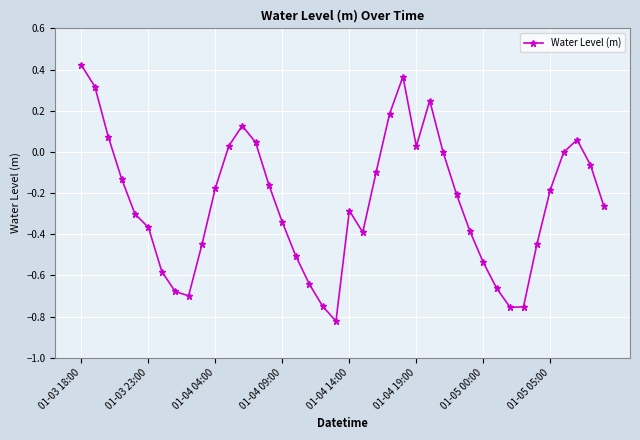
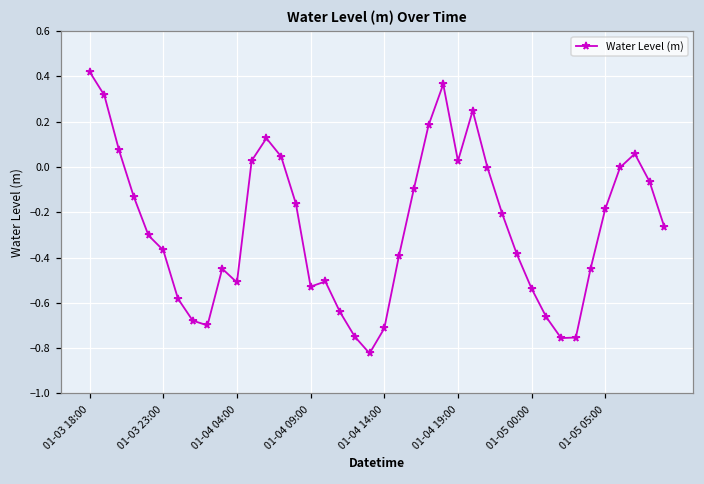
  {
    "01-03 18:00": 0.42,
    "01-03 23:00": -0.37,
-   "01-04 04:00": -0.18,
-   "01-04 09:00": -0.34,
-   "01-04 14:00": -0.29,
+   "01-04 04:00": -0.51,
+   "01-04 09:00": -0.53,
+   "01-04 14:00": -0.71,
    "01-04 19:00": 0.03,
    "01-05 00:00": -0.54,
    "01-05 05:00": -0.18
  }
